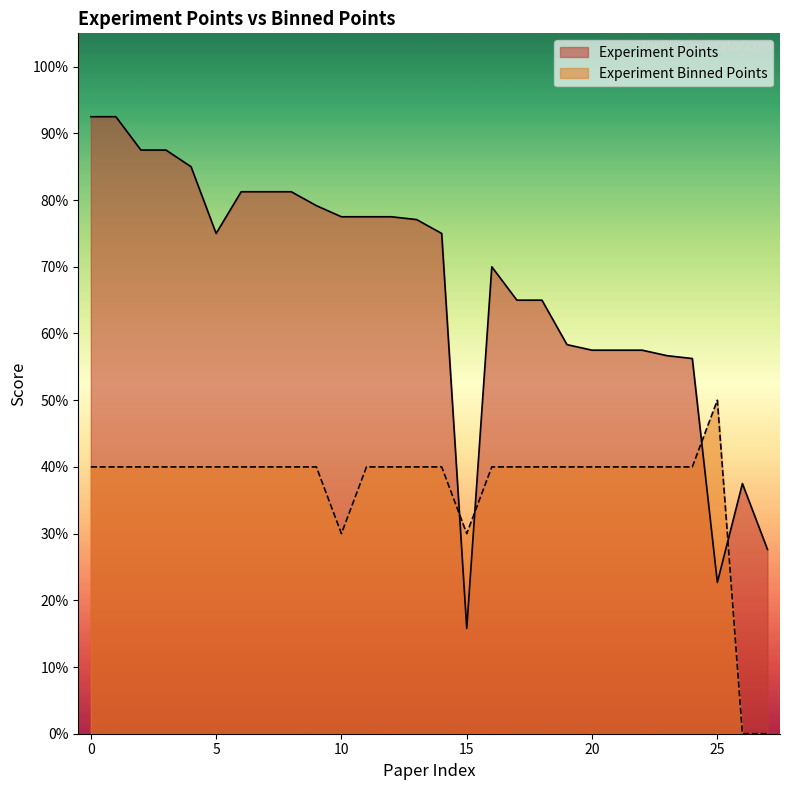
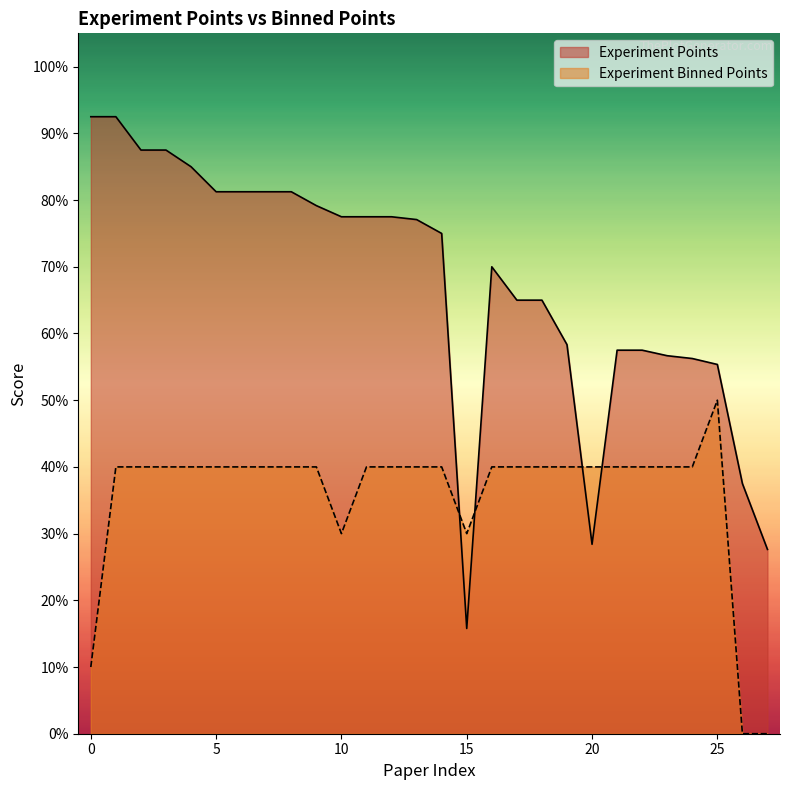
  {
    "Experiment Points": {
      "0": "93%",
-     "5": "75%",
+     "5": "81%",
      "10": "78%",
      "15": "16%",
-     "20": "57%",
-     "25": "23%"
+     "20": "28%",
+     "25": "55%"
    },
    "Experiment Binned Points": {
-     "0": "40%",
+     "0": "10%",
      "5": "40%",
      "10": "30%",
      "15": "30%",
      "20": "40%",
      "25": "50%"
    }
  }
